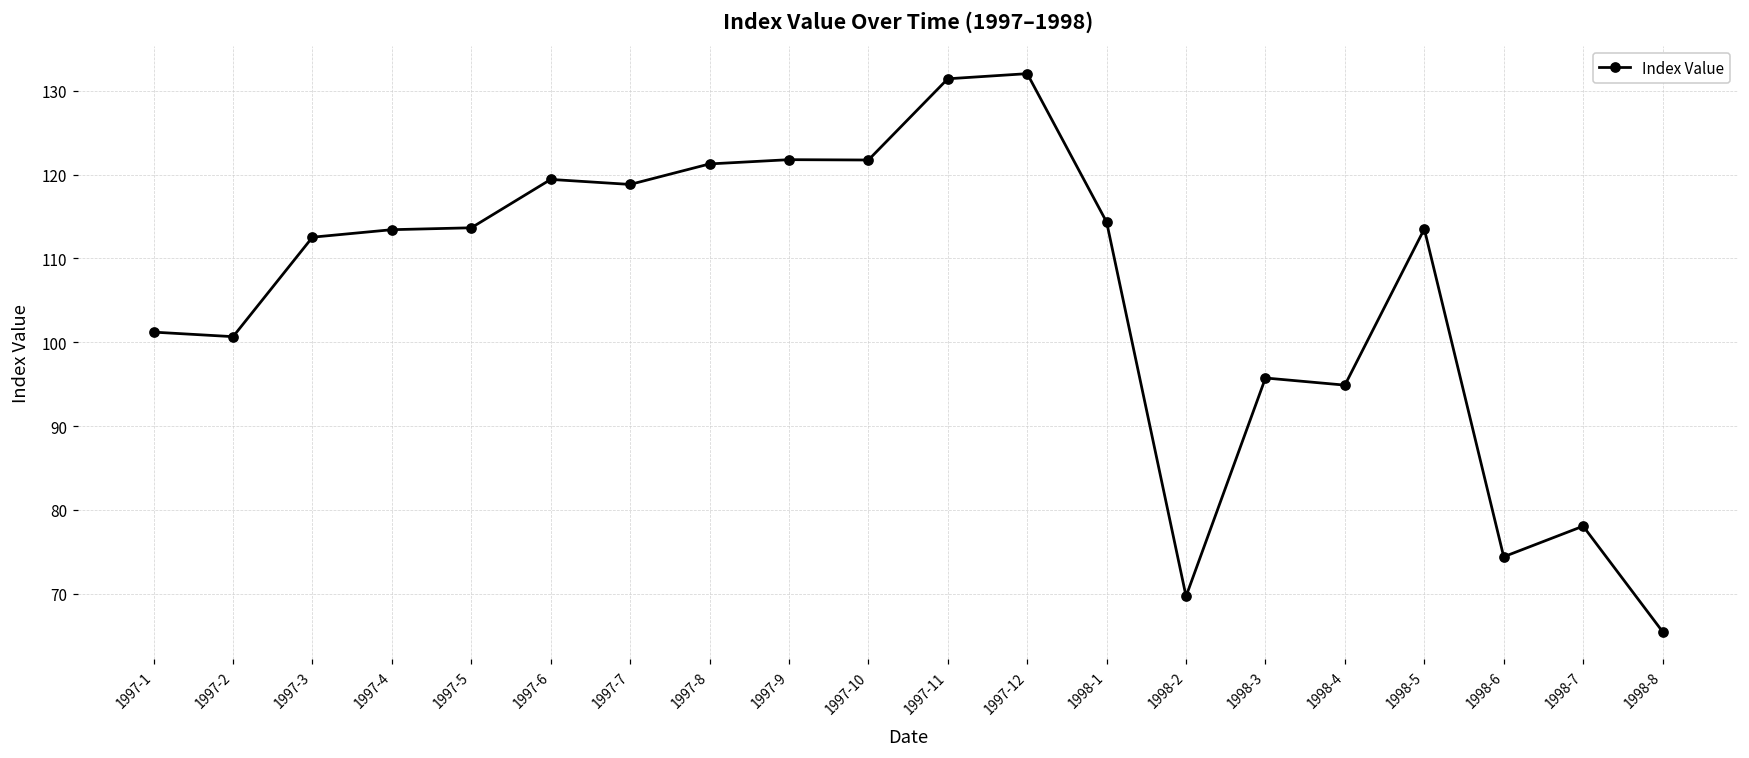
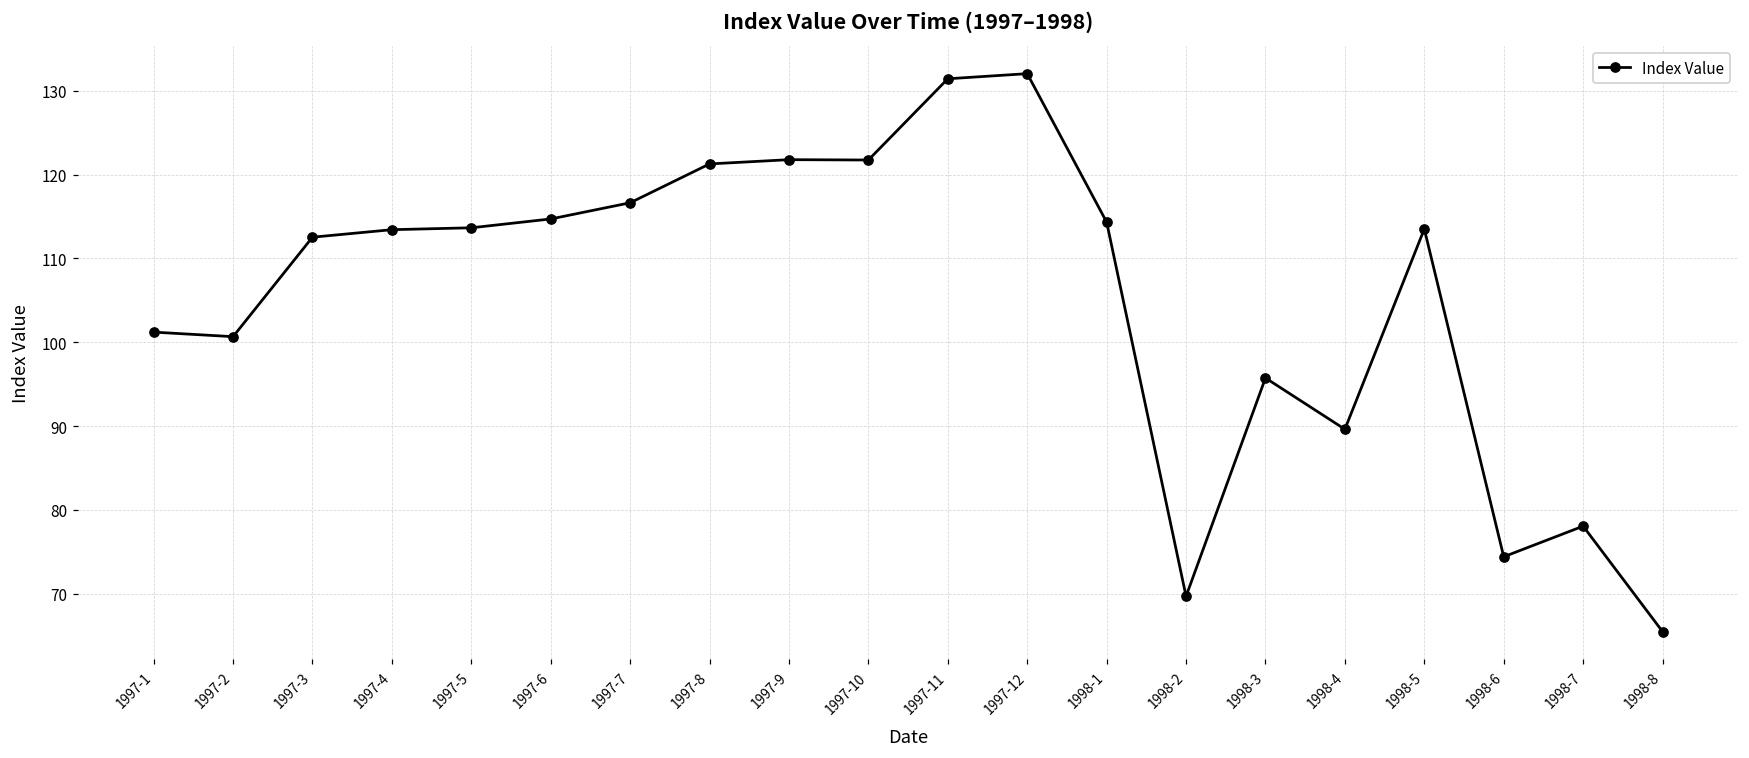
  {
    "1997-1": 101,
    "1997-2": 101,
    "1997-3": 113,
    "1997-4": 113,
    "1997-5": 114,
-   "1997-6": 119,
-   "1997-7": 119,
+   "1997-6": 115,
+   "1997-7": 117,
    "1997-8": 121,
    "1997-9": 122,
    "1997-10": 122,
    "1997-11": 131,
    "1997-12": 132,
    "1998-1": 114,
    "1998-2": 70,
    "1998-3": 96,
-   "1998-4": 95,
+   "1998-4": 90,
    "1998-5": 114,
    "1998-6": 74,
    "1998-7": 78,
    "1998-8": 65
  }
